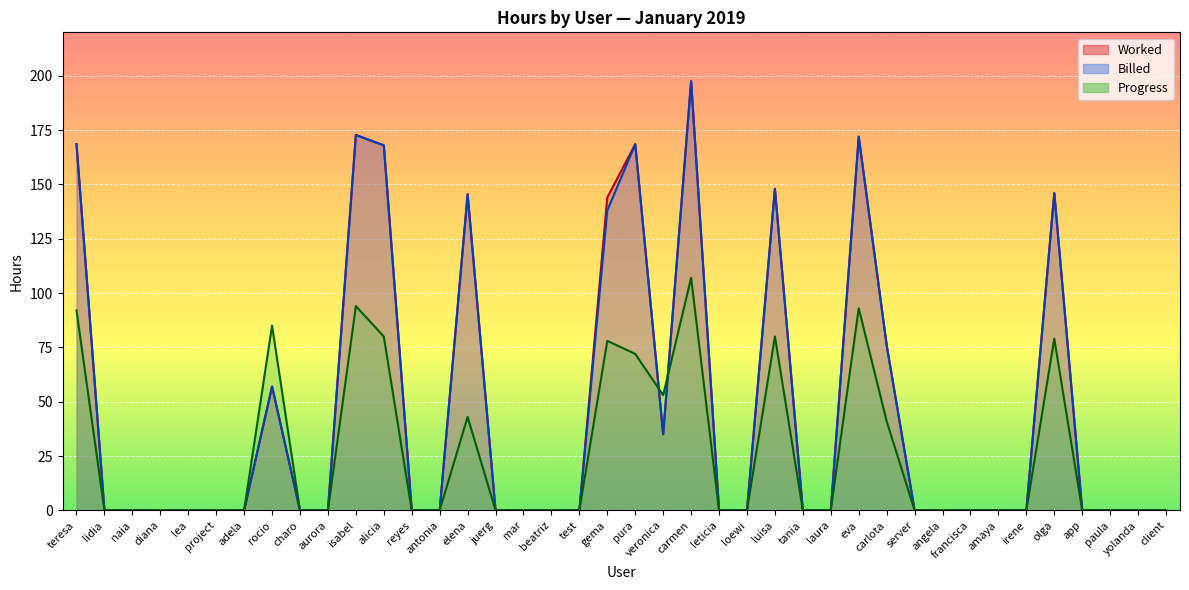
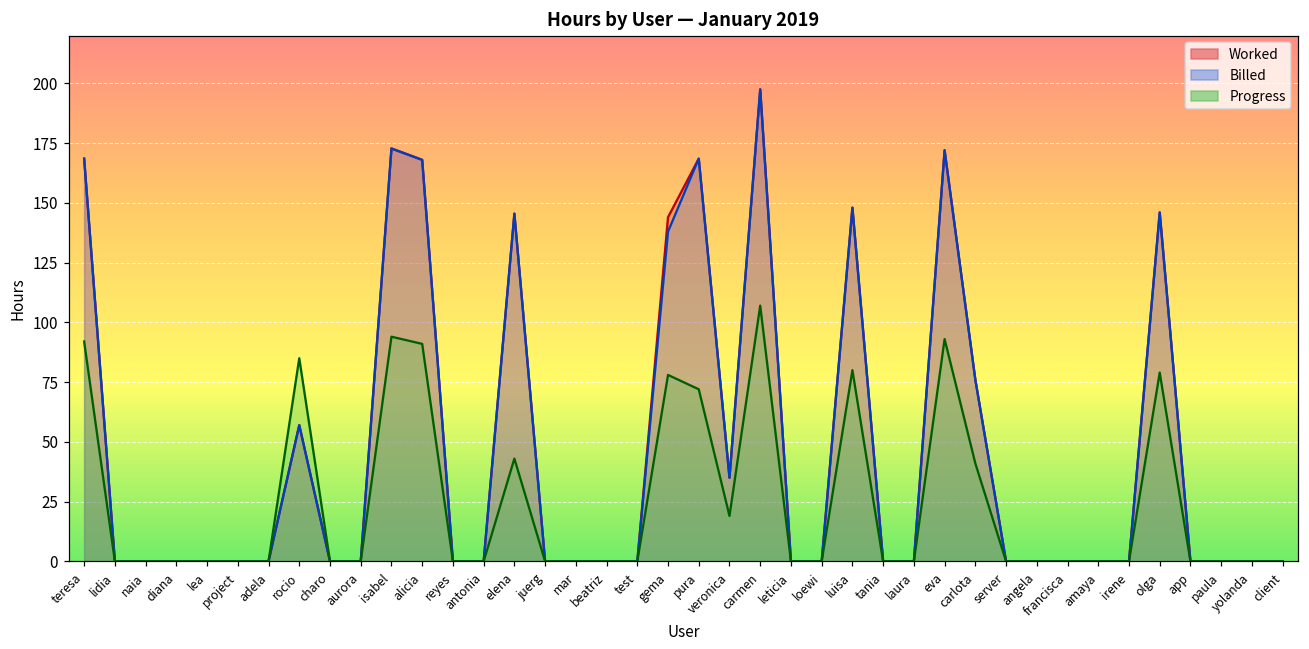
  {
    "Worked": {
      "gema": 144
    },
    "Billed": {
      "gema": 138
    },
    "Progress": {
      "teresa": 92,
      "rocio": 85,
      "isabel": 94,
-     "alicia": 80,
+     "alicia": 91,
      "elena": 43,
      "gema": 78,
      "pura": 72,
-     "veronica": 53,
+     "veronica": 19,
      "carmen": 107,
      "luisa": 80,
      "eva": 93,
      "carlota": 41,
      "olga": 79
    }
  }
